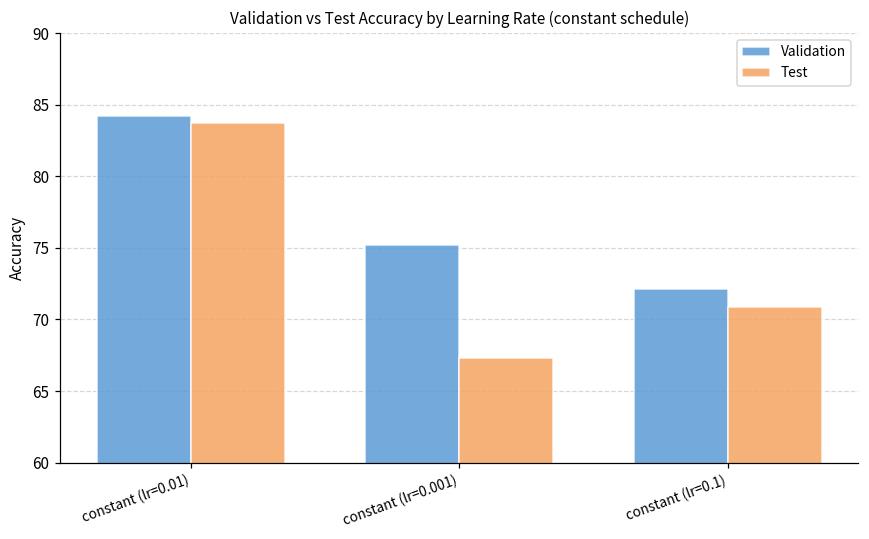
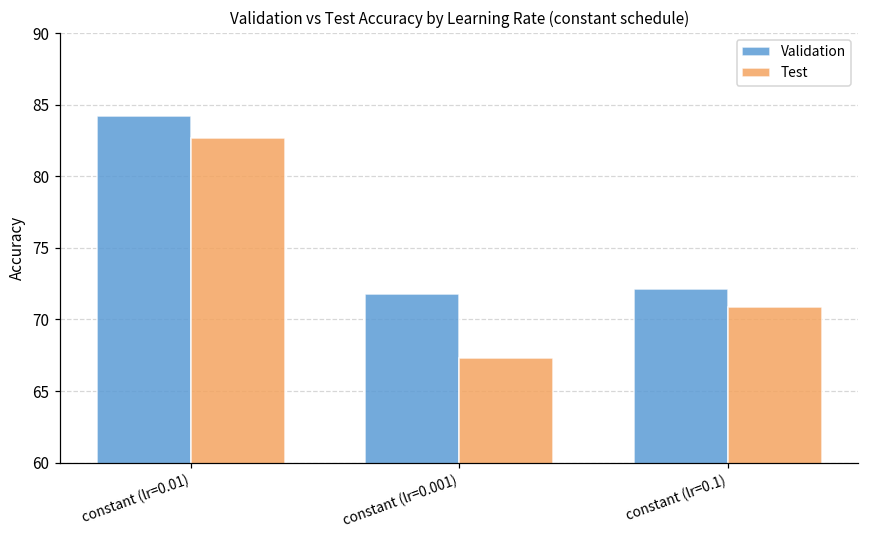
  {
    "Validation": {
      "constant (lr=0.01)": 84.2,
-     "constant (lr=0.001)": 75.2,
+     "constant (lr=0.001)": 71.8,
      "constant (lr=0.1)": 72.1
    },
    "Test": {
-     "constant (lr=0.01)": 83.7,
+     "constant (lr=0.01)": 82.7,
      "constant (lr=0.001)": 67.3,
      "constant (lr=0.1)": 70.9
    }
  }
